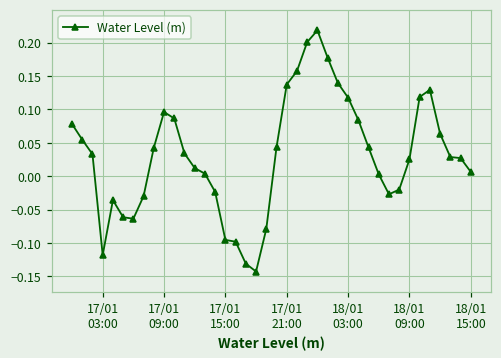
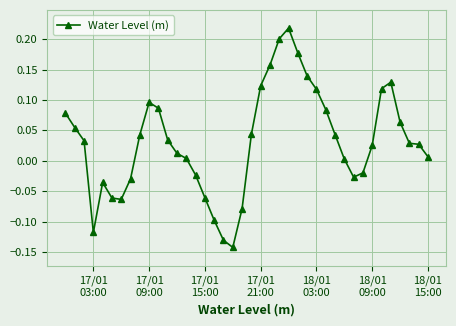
  {
    "17/01 03:00": -0.12,
    "17/01 09:00": 0.10,
-   "17/01 15:00": -0.10,
-   "17/01 21:00": 0.14,
+   "17/01 15:00": -0.06,
+   "17/01 21:00": 0.12,
    "18/01 03:00": 0.12,
    "18/01 09:00": 0.03,
    "18/01 15:00": 0.01
  }
